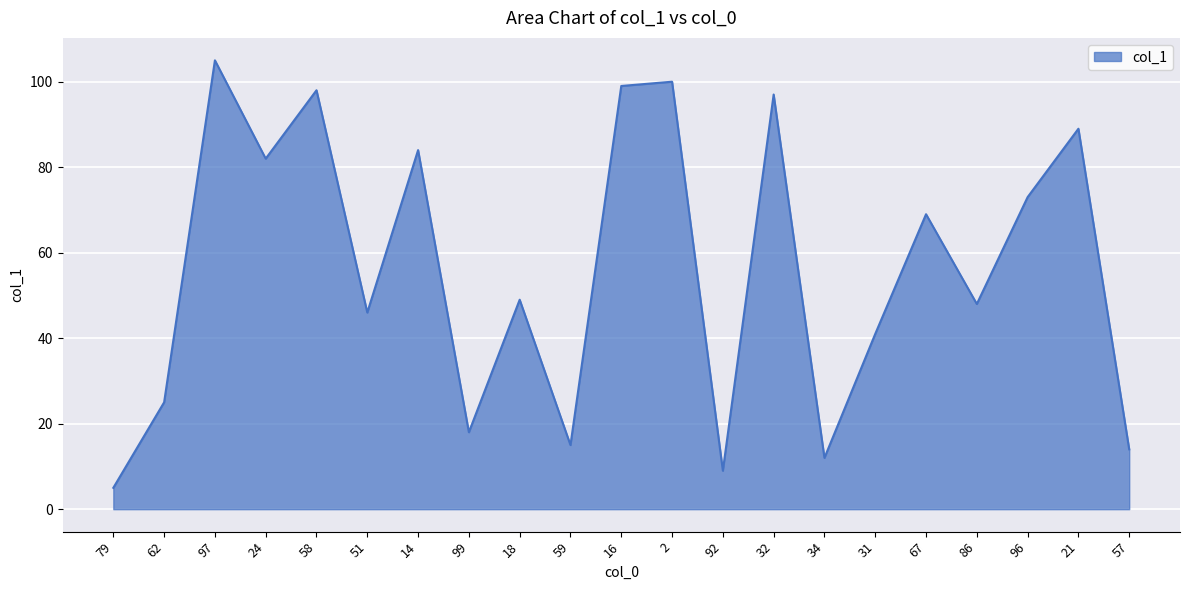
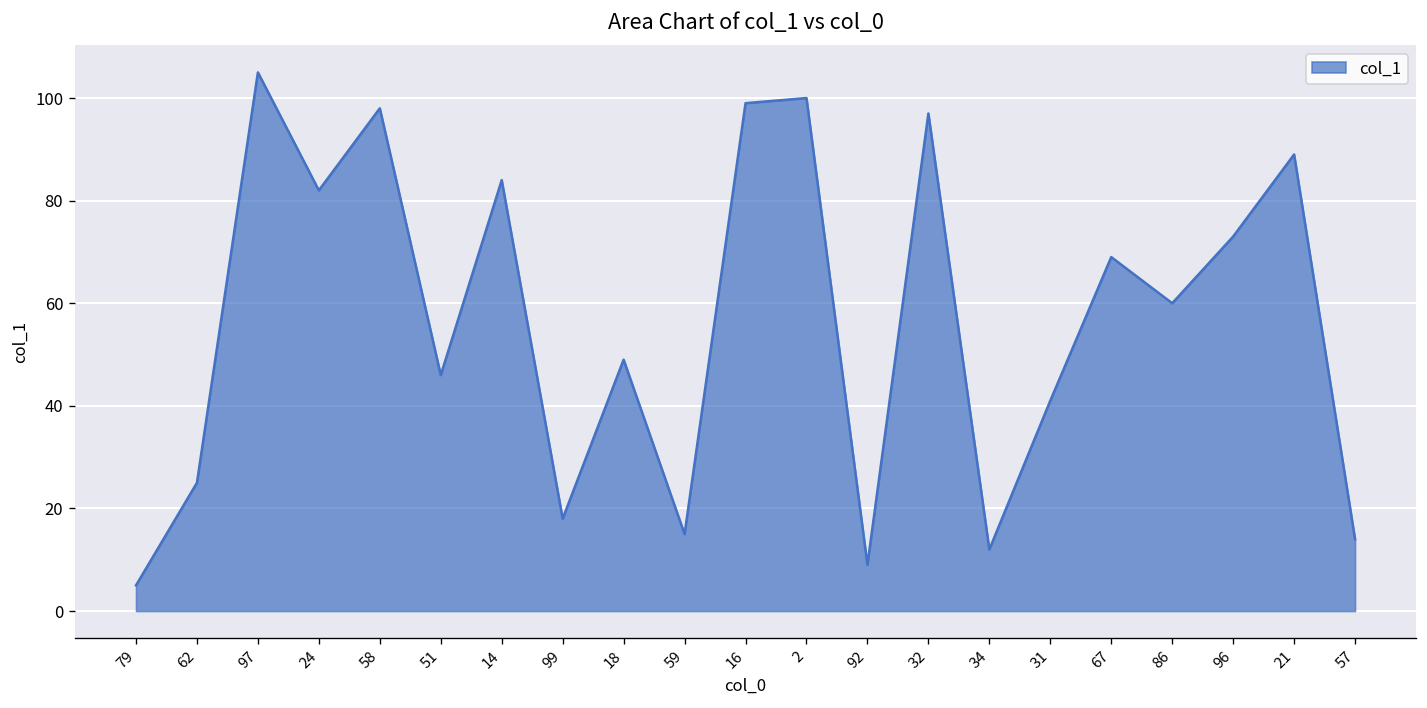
  {
    "79": 5,
    "62": 25,
    "97": 105,
    "24": 82,
    "58": 98,
    "51": 46,
    "14": 84,
    "99": 18,
    "18": 49,
    "59": 15,
    "16": 99,
    "2": 100,
    "92": 9,
    "32": 97,
    "34": 12,
    "31": 41,
    "67": 69,
-   "86": 48,
+   "86": 60,
    "96": 73,
    "21": 89,
    "57": 14
  }
